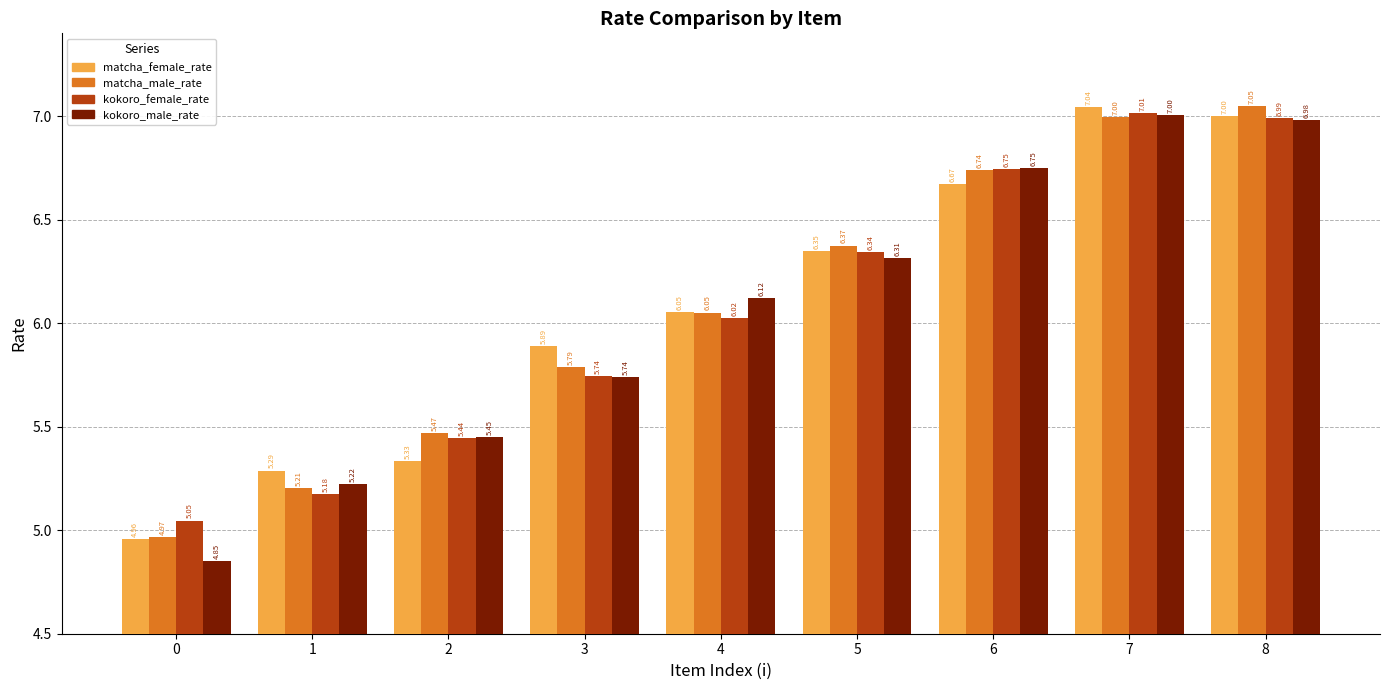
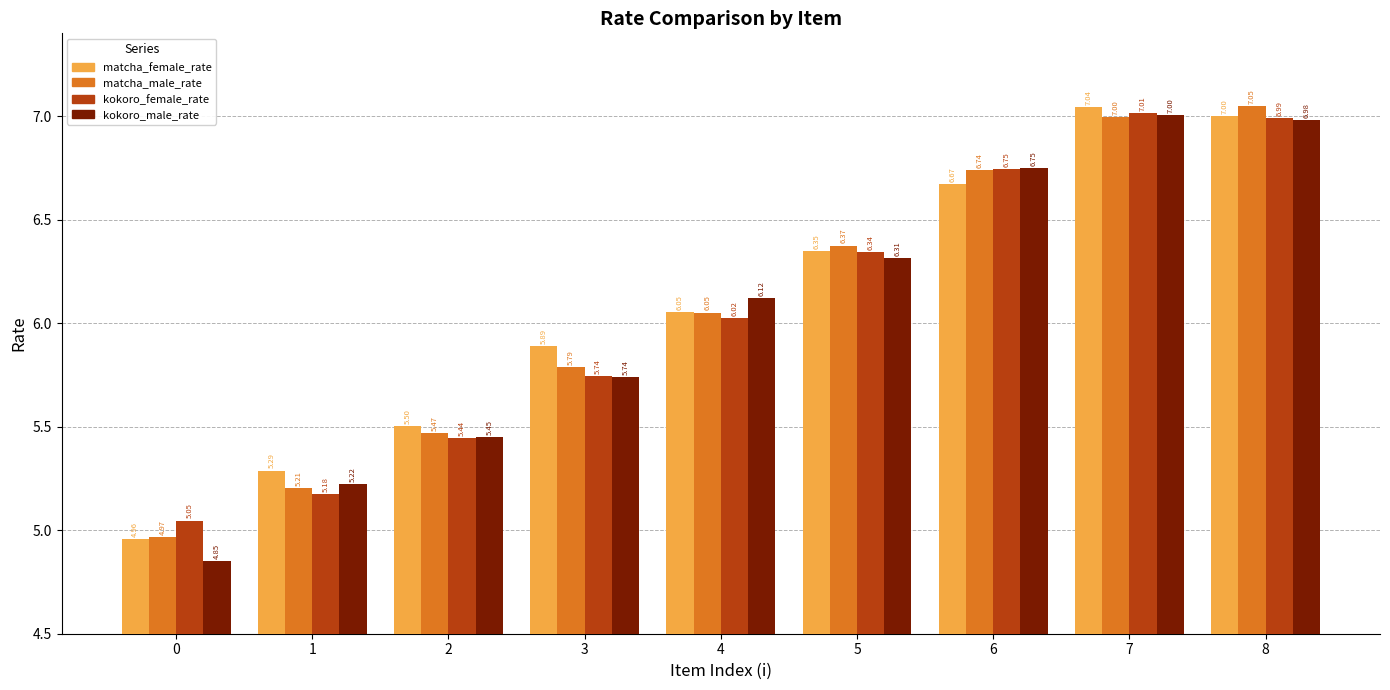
  {
    "matcha_female_rate": {
      "0": 4.96,
      "1": 5.29,
-     "2": 5.33,
+     "2": 5.50,
      "3": 5.89,
      "4": 6.05,
      "5": 6.35,
      "6": 6.67,
      "7": 7.04,
      "8": 7.00
    },
    "matcha_male_rate": {
      "0": 4.97,
      "1": 5.21,
      "2": 5.47,
      "3": 5.79,
      "4": 6.05,
      "5": 6.37,
      "6": 6.74,
      "7": 7.00,
      "8": 7.05
    },
    "kokoro_female_rate": {
      "0": 5.05,
      "1": 5.18,
      "2": 5.44,
      "3": 5.74,
      "4": 6.02,
      "5": 6.34,
      "6": 6.75,
      "7": 7.01,
      "8": 6.99
    },
    "kokoro_male_rate": {
      "0": 4.85,
      "1": 5.22,
      "2": 5.45,
      "3": 5.74,
      "4": 6.12,
      "5": 6.31,
      "6": 6.75,
      "7": 7.00,
      "8": 6.98
    }
  }
